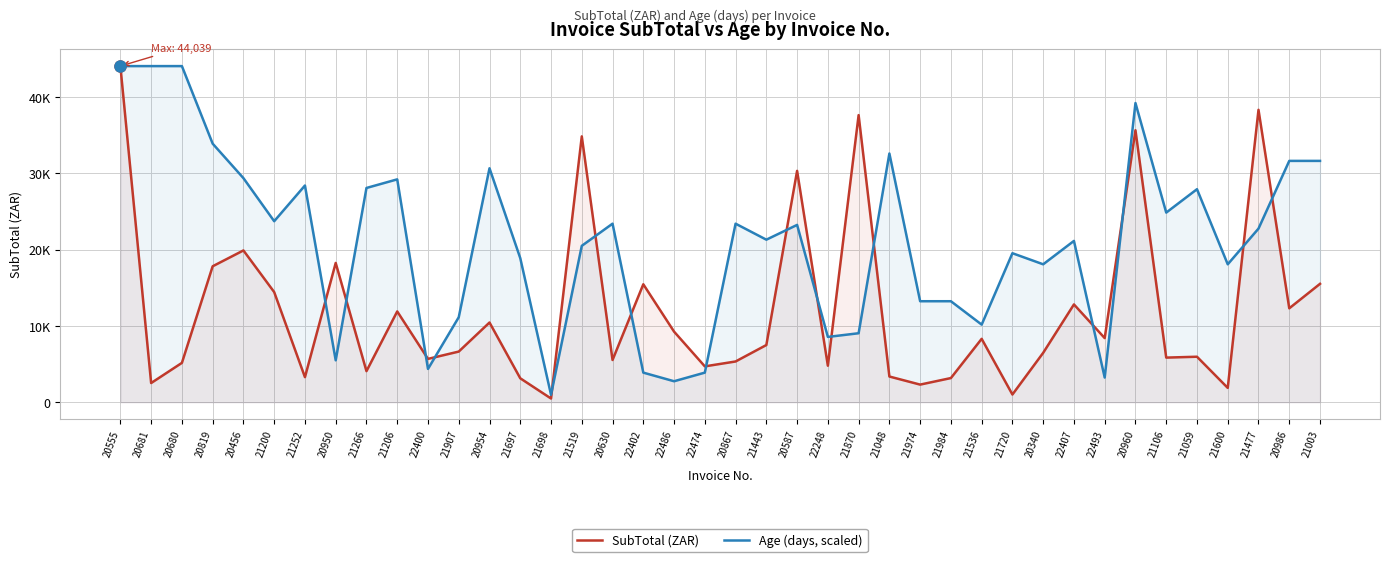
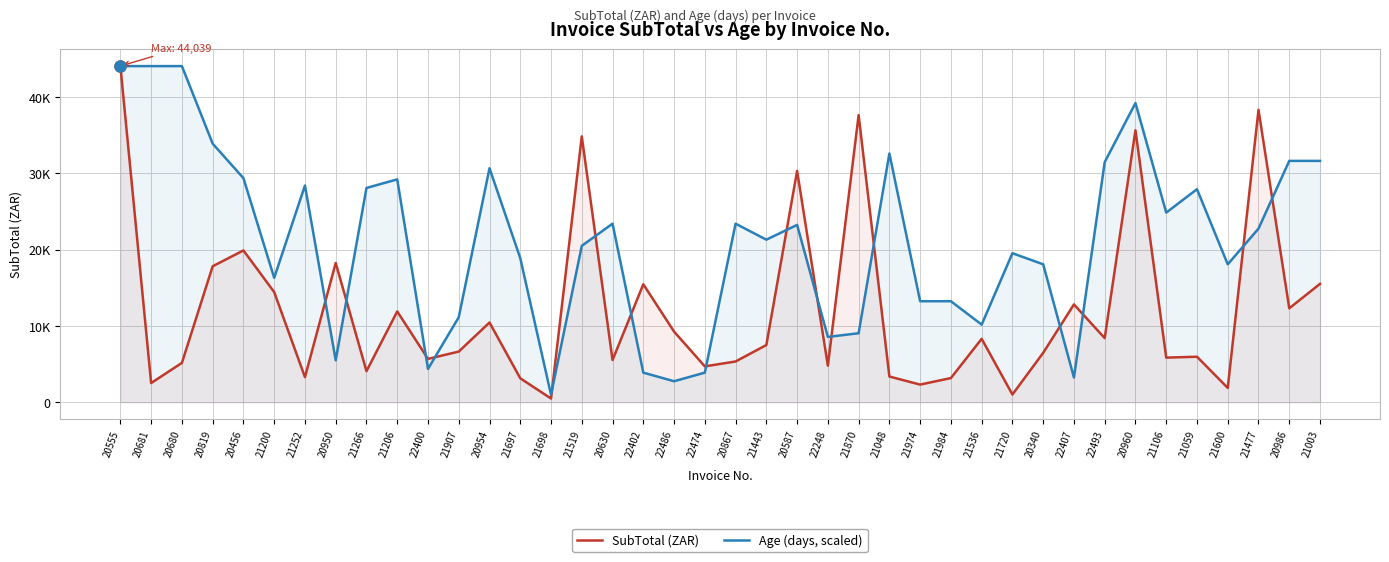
  {
    "Age (days, scaled)": {
      "20819": 34000,
      "20456": 29000,
-     "21200": 24000,
+     "21200": 16000,
      "21252": 28000,
      "20950": 5000,
      "21266": 28000,
      "21206": 29000,
      "22400": 4000,
      "21907": 11000,
      "20954": 31000,
      "21697": 19000,
      "21698": 1000,
      "21519": 20000,
      "20630": 23000,
      "22402": 4000,
      "22486": 3000,
      "22474": 4000,
      "20867": 23000,
      "21443": 21000,
      "20587": 23000,
      "22248": 9000,
      "21870": 9000,
      "21048": 33000,
      "21974": 13000,
      "21984": 13000,
      "21536": 10000,
      "21720": 20000,
      "20340": 18000,
-     "22407": 21000,
-     "22493": 3000,
+     "22407": 3000,
+     "22493": 31000,
      "20960": 39000,
      "21106": 25000,
      "21059": 28000,
      "21600": 18000,
      "21477": 23000,
      "20986": 32000,
      "21003": 32000
    }
  }
